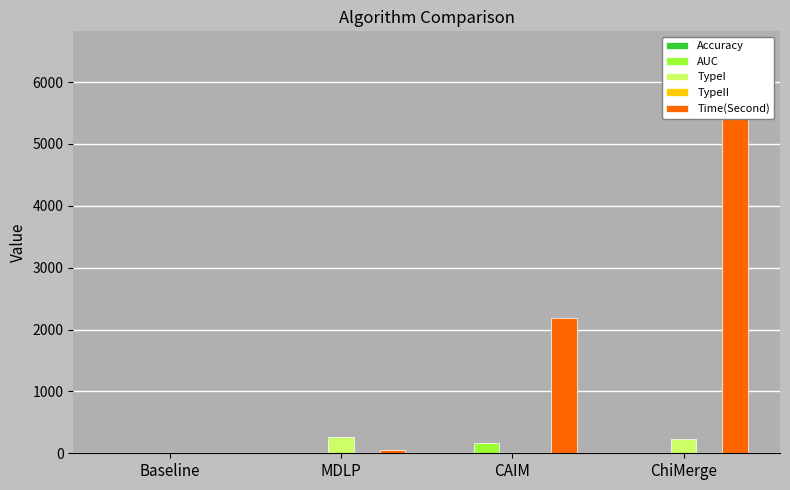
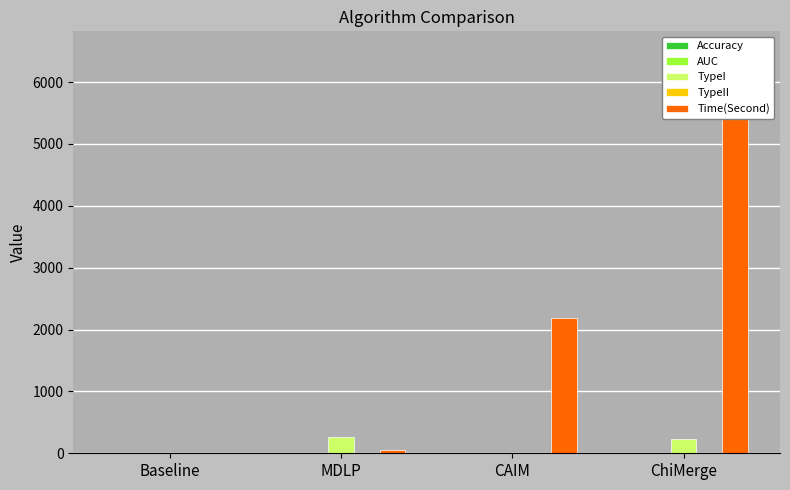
  {
    "AUC": {
-     "CAIM": 200
+     "CAIM": 0
    },
    "TypeI": {
      "MDLP": 300,
      "ChiMerge": 200
    },
    "TypeII": {
      "MDLP": 0,
      "CAIM": 0,
      "ChiMerge": 0
    },
    "Time(Second)": {
      "MDLP": 100,
      "CAIM": 2200
    }
  }
